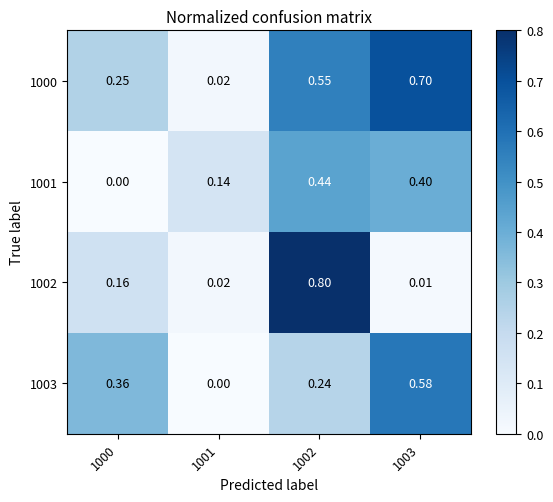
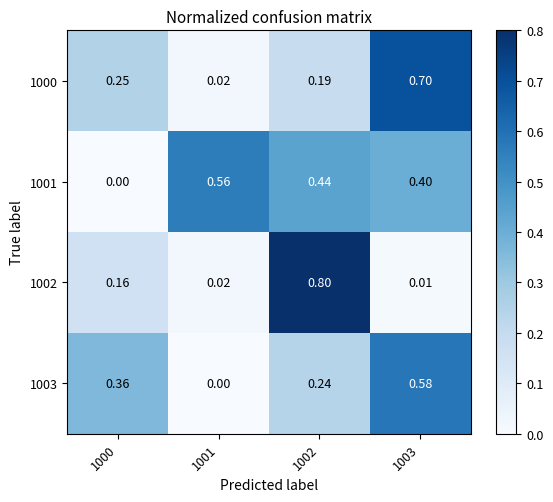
  {
    "1000": {
      "1000": 0.25,
      "1001": 0.02,
-     "1002": 0.55,
+     "1002": 0.19,
      "1003": 0.70
    },
    "1001": {
      "1000": 0.00,
-     "1001": 0.14,
+     "1001": 0.56,
      "1002": 0.44,
      "1003": 0.40
    },
    "1002": {
      "1000": 0.16,
      "1001": 0.02,
      "1002": 0.80,
      "1003": 0.01
    },
    "1003": {
      "1000": 0.36,
      "1001": 0.00,
      "1002": 0.24,
      "1003": 0.58
    }
  }
